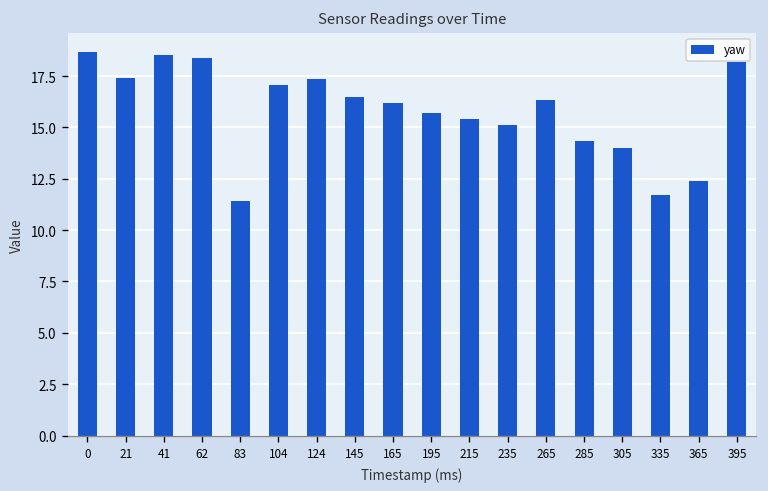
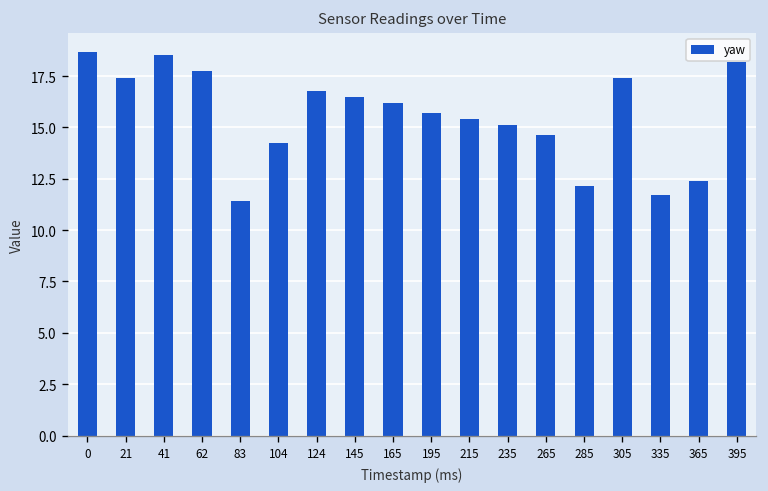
  {
    "0": 18.7,
    "21": 17.4,
    "41": 18.5,
-   "62": 18.4,
+   "62": 17.7,
    "83": 11.4,
-   "104": 17.1,
-   "124": 17.3,
+   "104": 14.3,
+   "124": 16.8,
    "145": 16.5,
    "165": 16.2,
    "195": 15.7,
    "215": 15.4,
    "235": 15.1,
-   "265": 16.3,
-   "285": 14.3,
-   "305": 14.0,
+   "265": 14.7,
+   "285": 12.1,
+   "305": 17.4,
    "335": 11.7,
    "365": 12.4,
    "395": 18.2
  }
